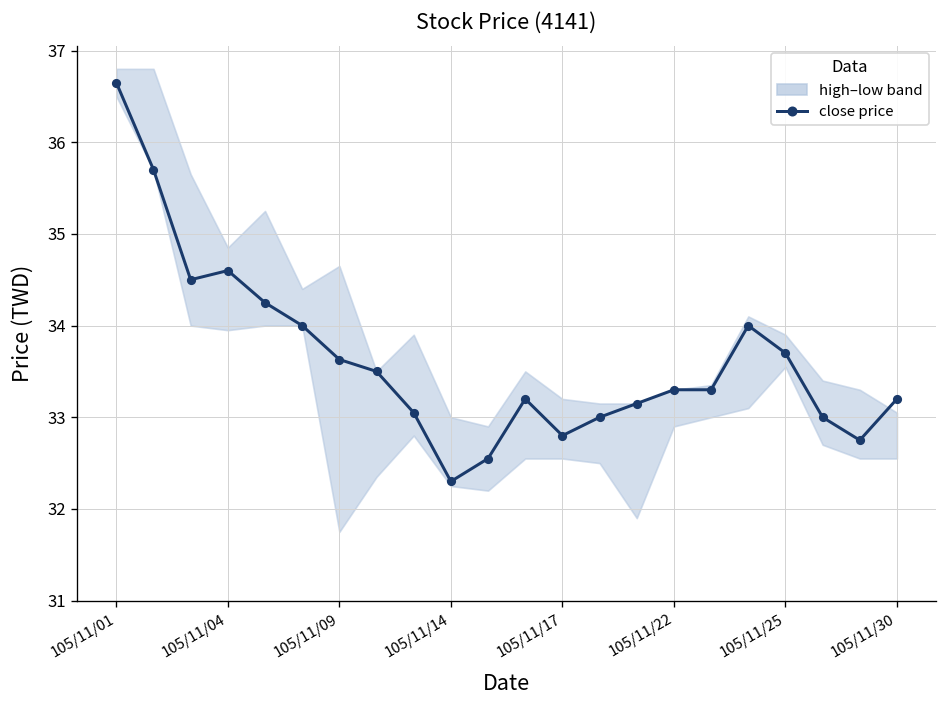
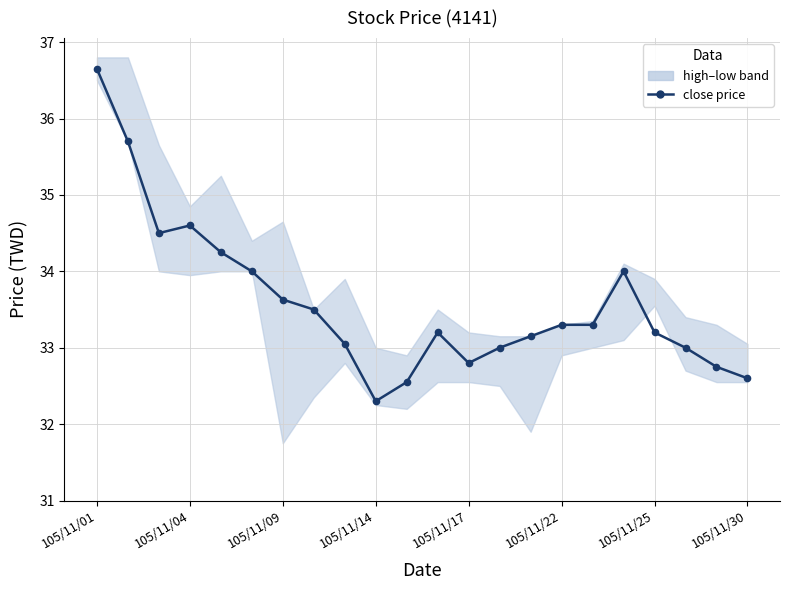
  {
    "close price": {
      "105/11/01": 36.7,
      "105/11/04": 34.6,
      "105/11/09": 33.6,
      "105/11/14": 32.3,
      "105/11/17": 32.8,
-     "105/11/25": 33.7,
-     "105/11/30": 33.2
+     "105/11/25": 33.2,
+     "105/11/30": 32.6
    }
  }
